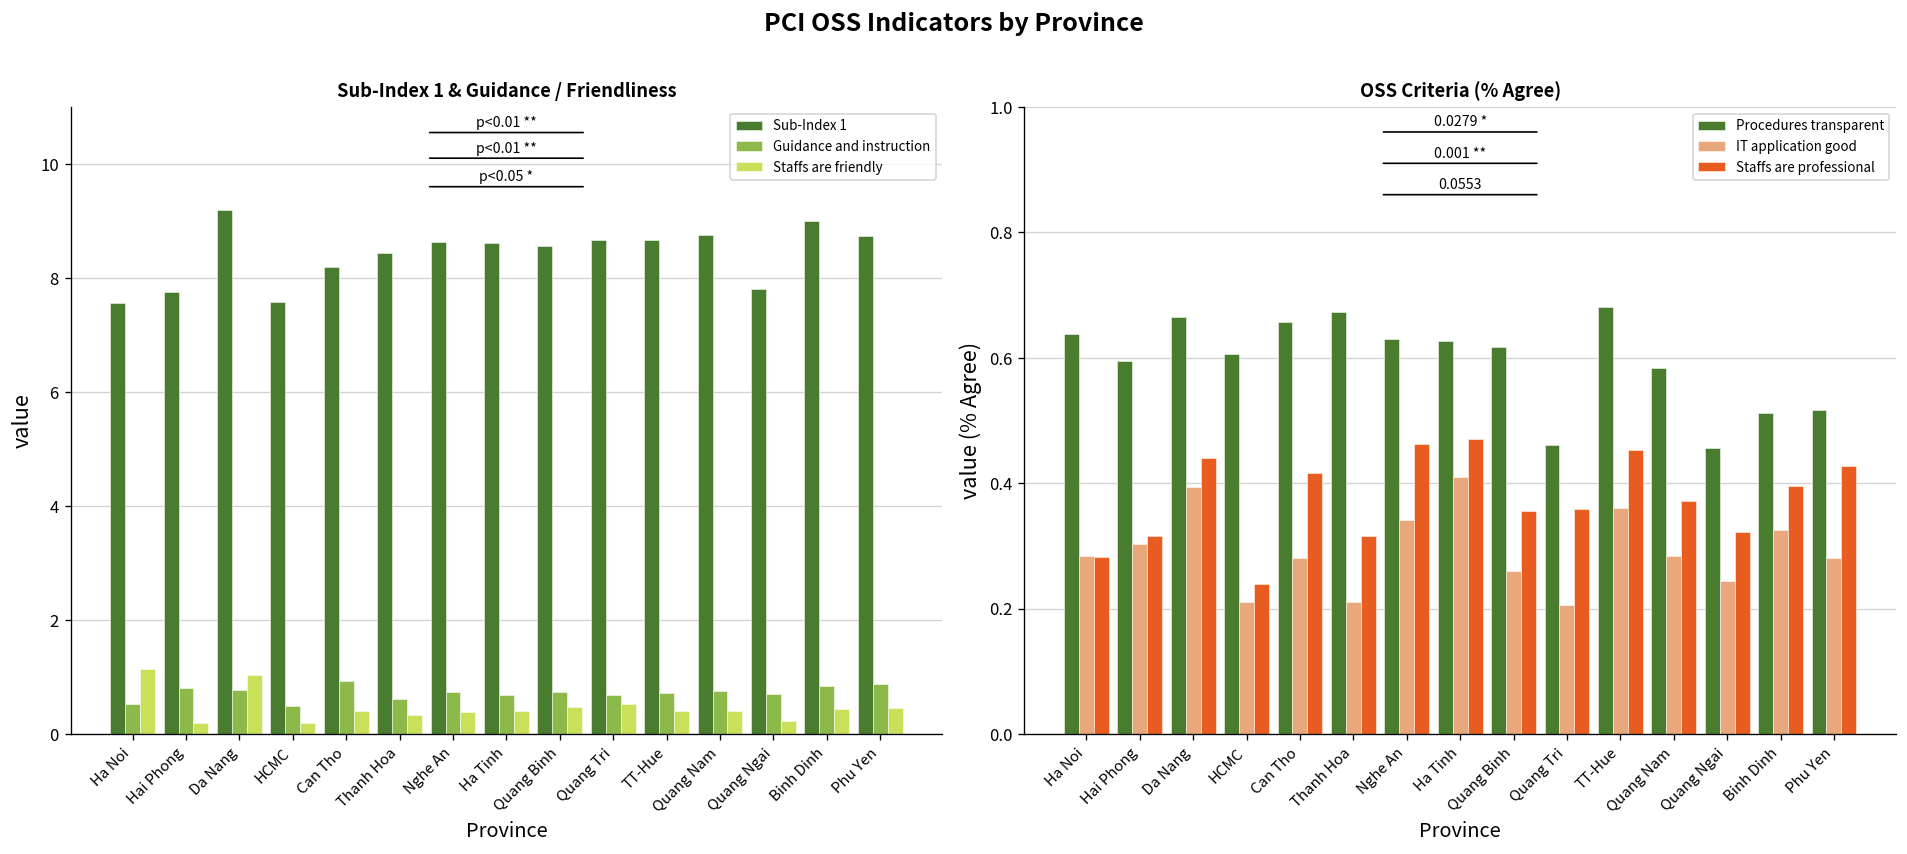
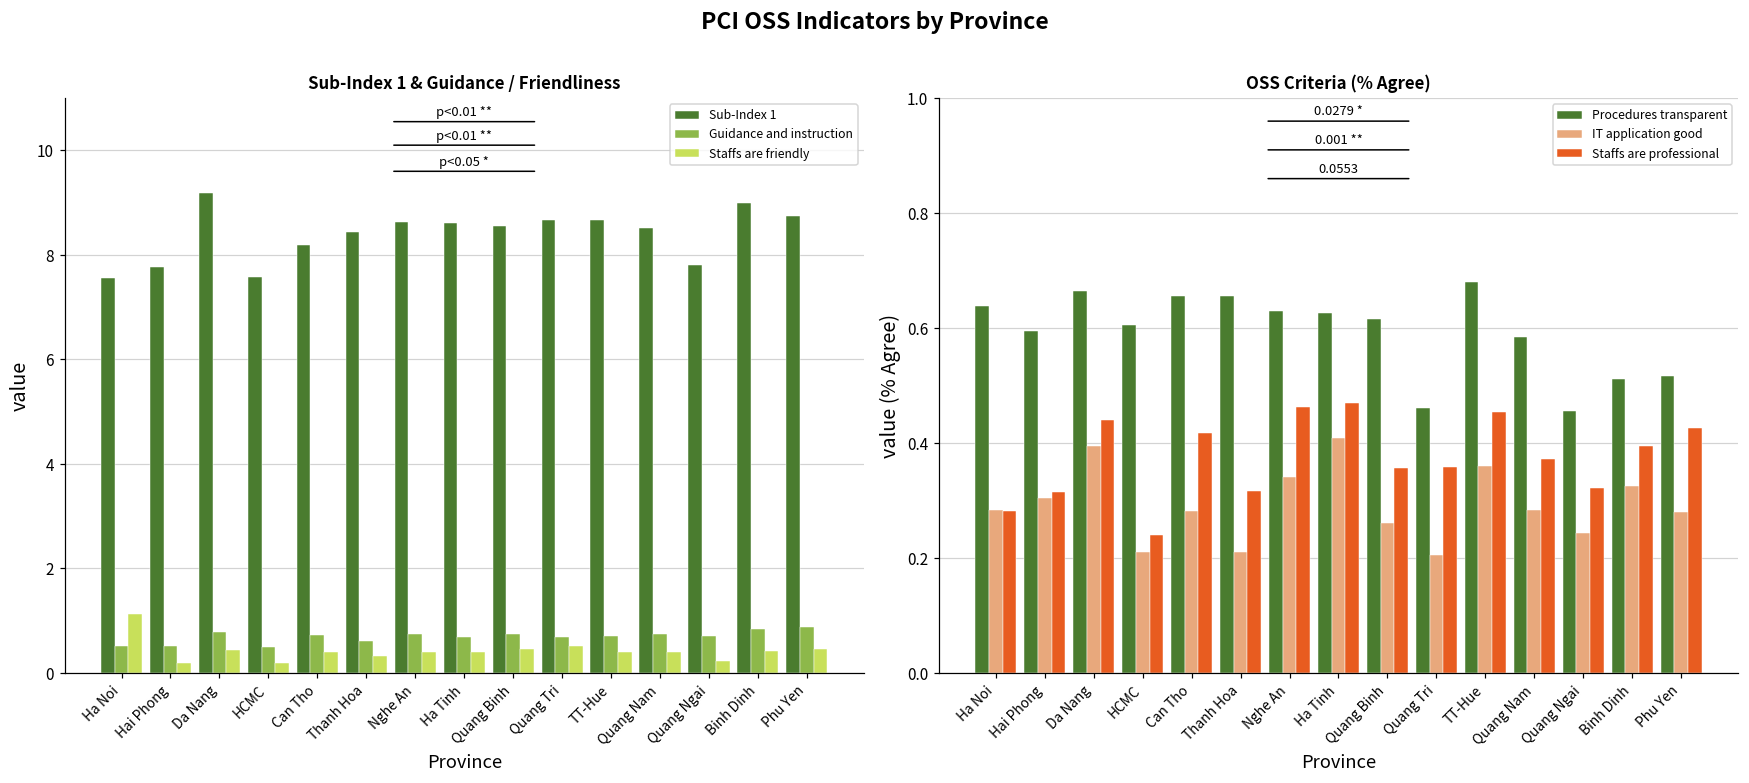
  {
    "Sub-Index 1 & Guidance / Friendliness": {
      "Sub-Index 1": {
        "Ha Noi": 7.6,
        "Hai Phong": 7.8,
        "Da Nang": 9.2,
        "HCMC": 7.6,
        "Can Tho": 8.2,
        "Thanh Hoa": 8.4,
        "Nghe An": 8.6,
        "Ha Tinh": 8.6,
        "Quang Binh": 8.6,
        "Quang Tri": 8.7,
        "TT-Hue": 8.7,
-       "Quang Nam": 8.7,
+       "Quang Nam": 8.5,
        "Quang Ngai": 7.8,
        "Binh Dinh": 9.0,
        "Phu Yen": 8.7
      },
      "Guidance and instruction": {
        "Ha Noi": 0.5,
-       "Hai Phong": 0.8,
+       "Hai Phong": 0.5,
        "Da Nang": 0.8,
        "HCMC": 0.5,
-       "Can Tho": 0.9,
+       "Can Tho": 0.7,
        "Thanh Hoa": 0.6,
        "Nghe An": 0.7,
        "Ha Tinh": 0.7,
        "Quang Binh": 0.7,
        "Quang Tri": 0.7,
        "TT-Hue": 0.7,
        "Quang Nam": 0.8,
        "Quang Ngai": 0.7,
        "Binh Dinh": 0.8,
        "Phu Yen": 0.9
      },
      "Staffs are friendly": {
        "Ha Noi": 1.1,
        "Hai Phong": 0.2,
-       "Da Nang": 1.0,
+       "Da Nang": 0.4,
        "HCMC": 0.2,
        "Can Tho": 0.4,
        "Thanh Hoa": 0.3,
        "Nghe An": 0.4,
        "Ha Tinh": 0.4,
        "Quang Binh": 0.5,
        "Quang Tri": 0.5,
        "TT-Hue": 0.4,
        "Quang Nam": 0.4,
        "Quang Ngai": 0.2,
        "Binh Dinh": 0.4,
        "Phu Yen": 0.5
      }
    },
    "OSS Criteria (% Agree)": {
      "Procedures transparent": {
        "Ha Noi": 0.64,
        "Hai Phong": 0.60,
        "Da Nang": 0.67,
        "HCMC": 0.61,
        "Can Tho": 0.66,
-       "Thanh Hoa": 0.67,
+       "Thanh Hoa": 0.66,
        "Nghe An": 0.63,
        "Ha Tinh": 0.63,
        "Quang Binh": 0.62,
        "Quang Tri": 0.46,
        "TT-Hue": 0.68,
        "Quang Nam": 0.58,
        "Quang Ngai": 0.46,
        "Binh Dinh": 0.51,
        "Phu Yen": 0.52
      },
      "IT application good": {
        "Ha Noi": 0.28,
        "Hai Phong": 0.30,
        "Da Nang": 0.39,
        "HCMC": 0.21,
        "Can Tho": 0.28,
        "Thanh Hoa": 0.21,
        "Nghe An": 0.34,
        "Ha Tinh": 0.41,
        "Quang Binh": 0.26,
        "Quang Tri": 0.21,
        "TT-Hue": 0.36,
        "Quang Nam": 0.28,
        "Quang Ngai": 0.24,
        "Binh Dinh": 0.33,
        "Phu Yen": 0.28
      },
      "Staffs are professional": {
        "Ha Noi": 0.28,
        "Hai Phong": 0.32,
        "Da Nang": 0.44,
        "HCMC": 0.24,
        "Can Tho": 0.42,
        "Thanh Hoa": 0.32,
        "Nghe An": 0.46,
        "Ha Tinh": 0.47,
        "Quang Binh": 0.36,
        "Quang Tri": 0.36,
        "TT-Hue": 0.45,
        "Quang Nam": 0.37,
        "Quang Ngai": 0.32,
        "Binh Dinh": 0.40,
        "Phu Yen": 0.43
      }
    }
  }
